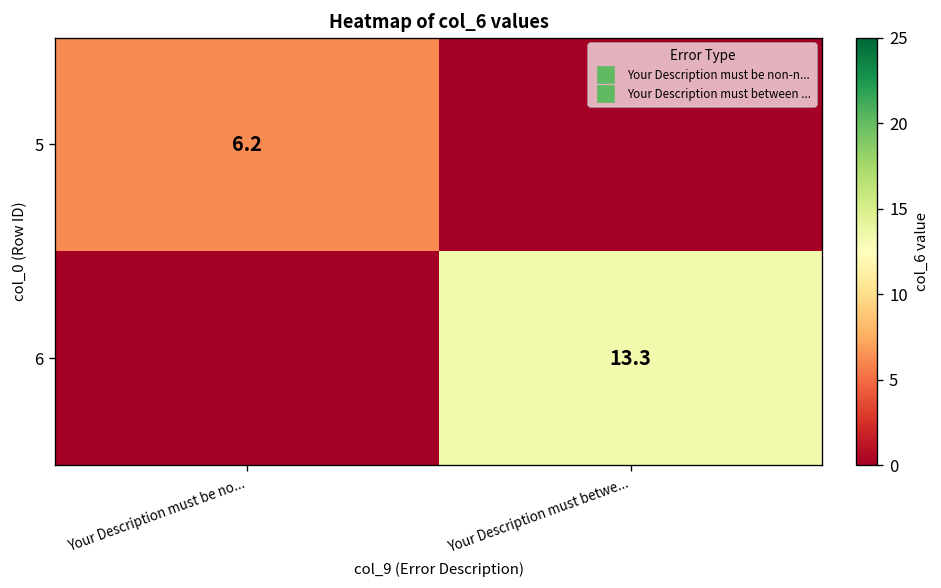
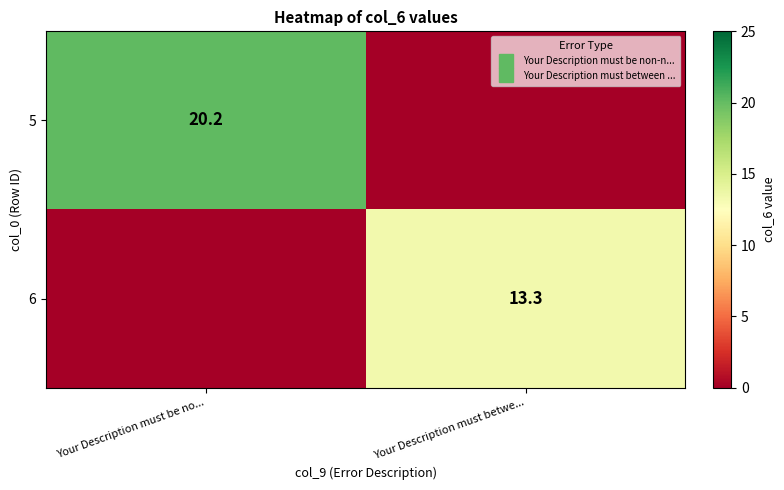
  {
    "5": {
-     "Your Description must be no...": 6.2
+     "Your Description must be no...": 20.2
    },
    "6": {
      "Your Description must betwe...": 13.3
    }
  }
